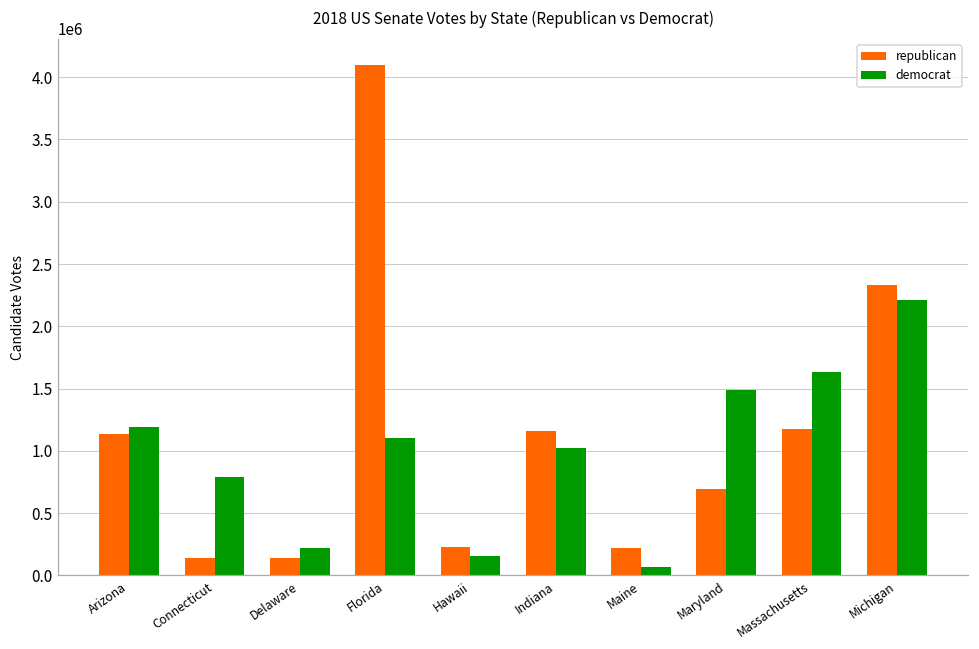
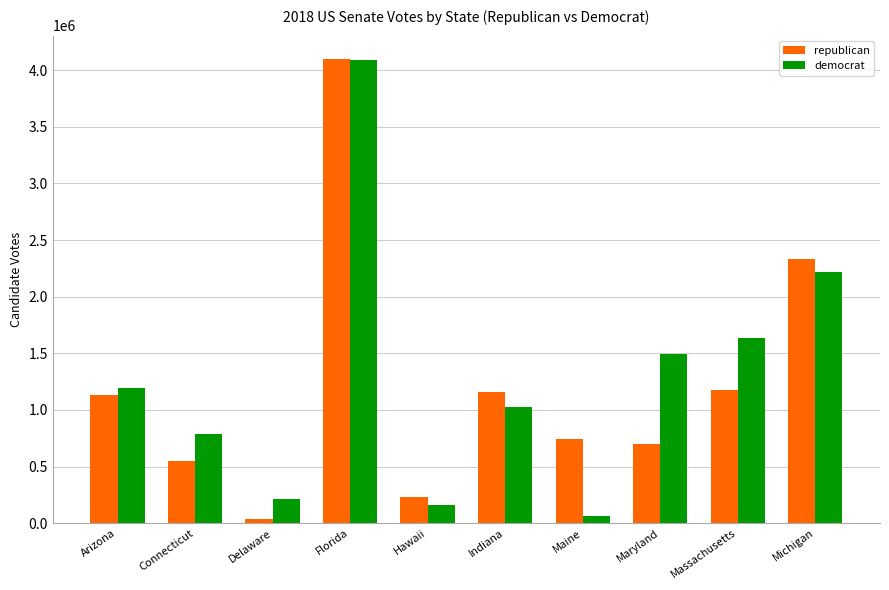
  {
    "republican": {
      "Arizona": 1140000,
-     "Connecticut": 140000,
-     "Delaware": 140000,
+     "Connecticut": 550000,
+     "Delaware": 40000,
      "Florida": 4100000,
      "Hawaii": 230000,
      "Indiana": 1160000,
-     "Maine": 220000,
+     "Maine": 740000,
      "Maryland": 700000,
      "Massachusetts": 1170000,
      "Michigan": 2330000
    },
    "democrat": {
      "Arizona": 1190000,
      "Connecticut": 790000,
      "Delaware": 220000,
-     "Florida": 1100000,
+     "Florida": 4090000,
      "Hawaii": 160000,
      "Indiana": 1020000,
      "Maine": 70000,
      "Maryland": 1490000,
      "Massachusetts": 1630000,
      "Michigan": 2210000
    }
  }
